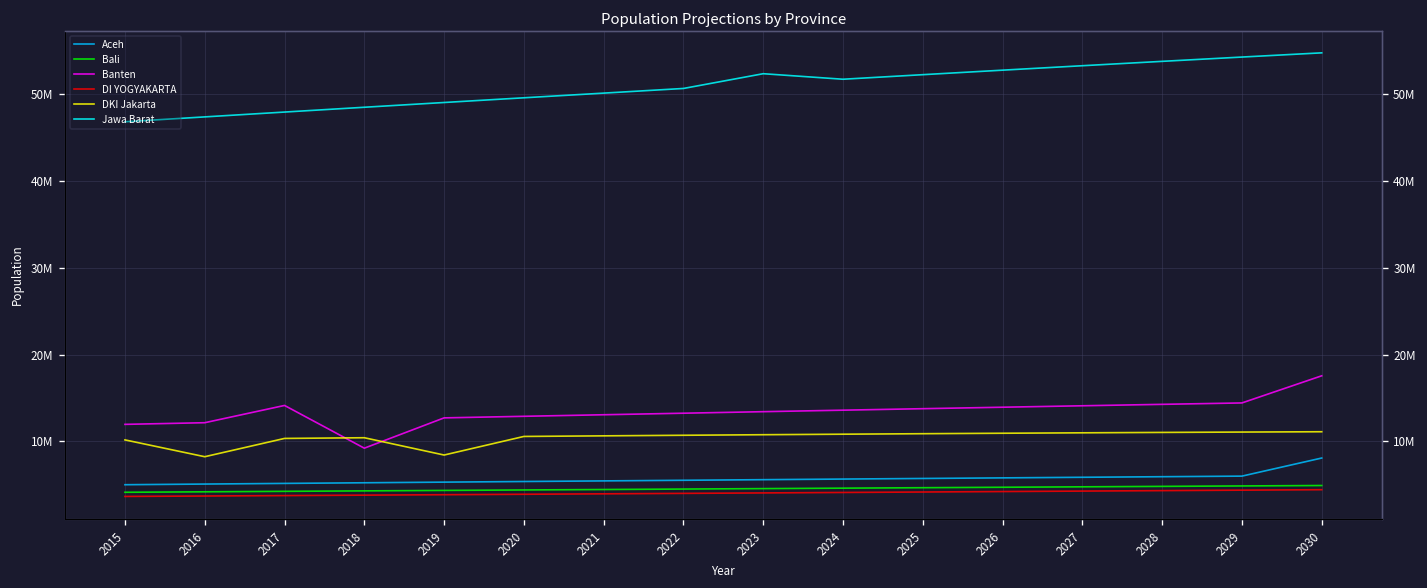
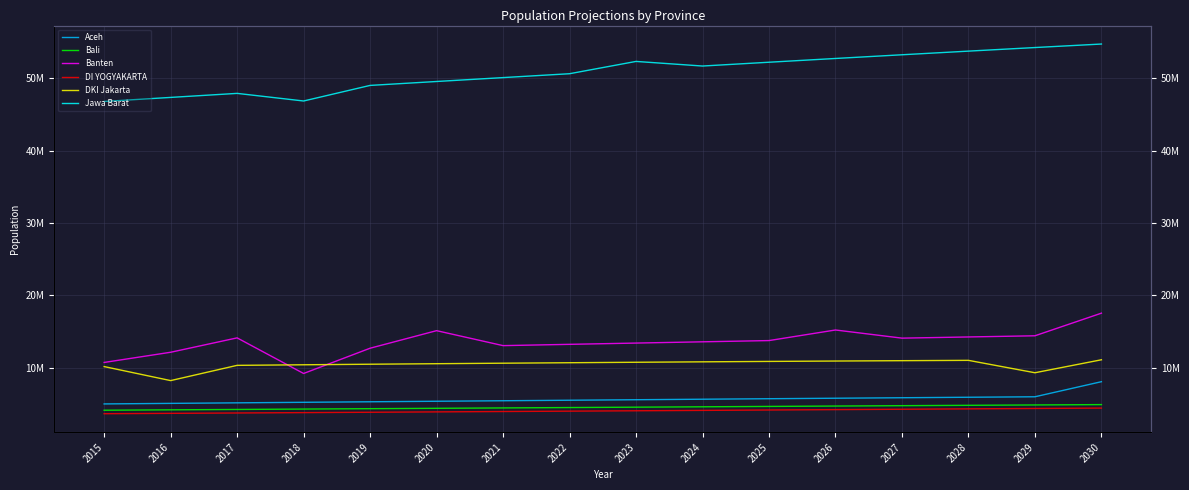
  {
    "Aceh": {
      "2015": 5000000,
      "2016": 5000000,
      "2017": 5000000,
      "2018": 5000000,
      "2019": 5000000,
      "2020": 5000000,
      "2021": 5000000,
      "2022": 6000000,
      "2023": 6000000,
      "2024": 6000000,
      "2025": 6000000,
      "2026": 6000000,
      "2027": 6000000,
      "2028": 6000000,
      "2029": 6000000,
      "2030": 8000000
    },
    "Bali": {
      "2015": 4000000,
      "2016": 4000000,
      "2017": 4000000,
      "2018": 4000000,
      "2019": 4000000,
      "2020": 4000000,
      "2021": 4000000,
      "2022": 5000000,
      "2023": 5000000,
      "2024": 5000000,
      "2025": 5000000,
      "2026": 5000000,
      "2027": 5000000,
      "2028": 5000000,
      "2029": 5000000,
      "2030": 5000000
    },
    "Banten": {
-     "2015": 12000000,
+     "2015": 11000000,
      "2016": 12000000,
      "2017": 14000000,
      "2018": 9000000,
      "2019": 13000000,
-     "2020": 13000000,
+     "2020": 15000000,
      "2021": 13000000,
      "2022": 13000000,
      "2023": 13000000,
      "2024": 14000000,
      "2025": 14000000,
-     "2026": 14000000,
+     "2026": 15000000,
      "2027": 14000000,
      "2028": 14000000,
      "2029": 14000000,
      "2030": 18000000
    },
    "DI YOGYAKARTA": {
      "2015": 4000000,
      "2016": 4000000,
      "2017": 4000000,
      "2018": 4000000,
      "2019": 4000000,
      "2020": 4000000,
      "2021": 4000000,
      "2022": 4000000,
      "2023": 4000000,
      "2024": 4000000,
      "2025": 4000000,
      "2026": 4000000,
      "2027": 4000000,
      "2028": 4000000,
      "2029": 4000000,
      "2030": 4000000
    },
    "DKI Jakarta": {
      "2015": 10000000,
      "2016": 8000000,
      "2017": 10000000,
      "2018": 10000000,
-     "2019": 8000000,
+     "2019": 11000000,
      "2020": 11000000,
      "2021": 11000000,
      "2022": 11000000,
      "2023": 11000000,
      "2024": 11000000,
      "2025": 11000000,
      "2026": 11000000,
      "2027": 11000000,
      "2028": 11000000,
-     "2029": 11000000,
+     "2029": 9000000,
      "2030": 11000000
    },
    "Jawa Barat": {
      "2016": 47000000,
      "2017": 48000000,
-     "2018": 48000000,
+     "2018": 47000000,
      "2019": 49000000,
      "2020": 50000000,
      "2021": 50000000,
      "2022": 51000000,
      "2023": 52000000,
      "2024": 52000000,
      "2025": 52000000,
      "2026": 53000000,
      "2027": 53000000,
      "2028": 54000000,
      "2029": 54000000,
      "2030": 55000000
    }
  }
